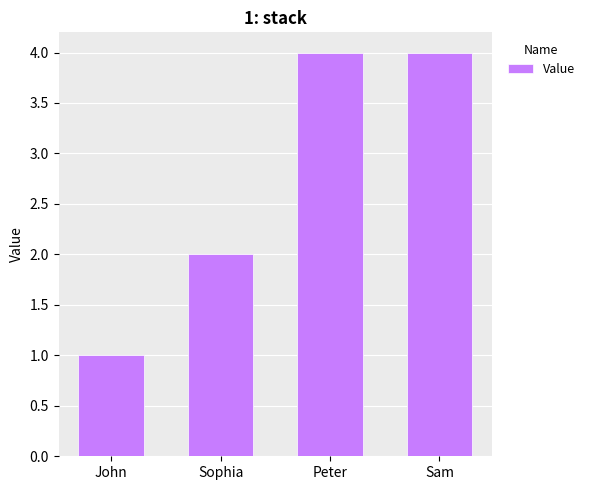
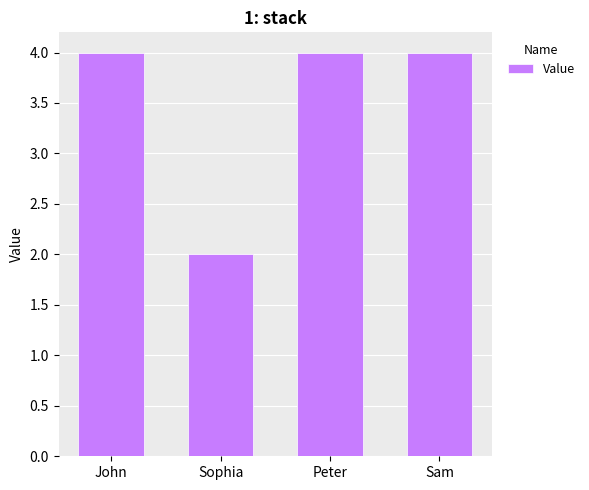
  {
-   "John": 1,
+   "John": 4,
    "Sophia": 2,
    "Peter": 4,
    "Sam": 4
  }
